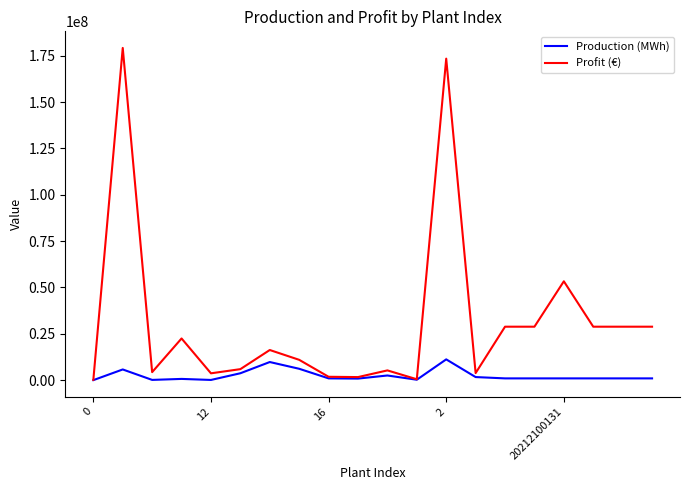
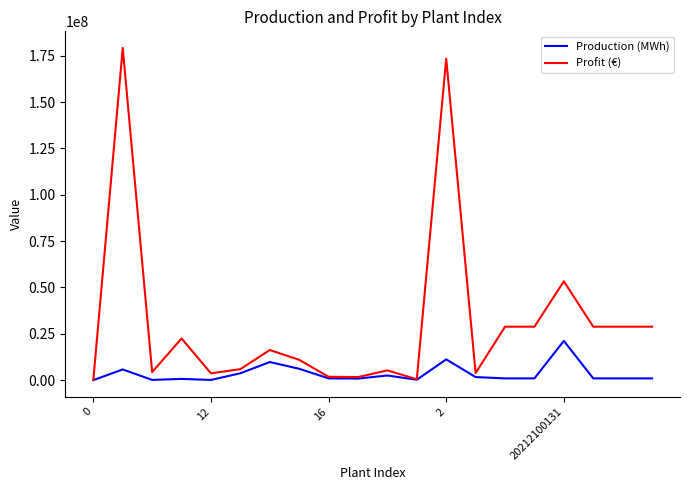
  {
    "Production (MWh)": {
      "12": 0,
      "2": 11000000,
-     "20212100131": 1000000
+     "20212100131": 21000000
    },
    "Profit (€)": {
      "12": 4000000,
      "2": 173000000,
      "20212100131": 53000000
    }
  }
